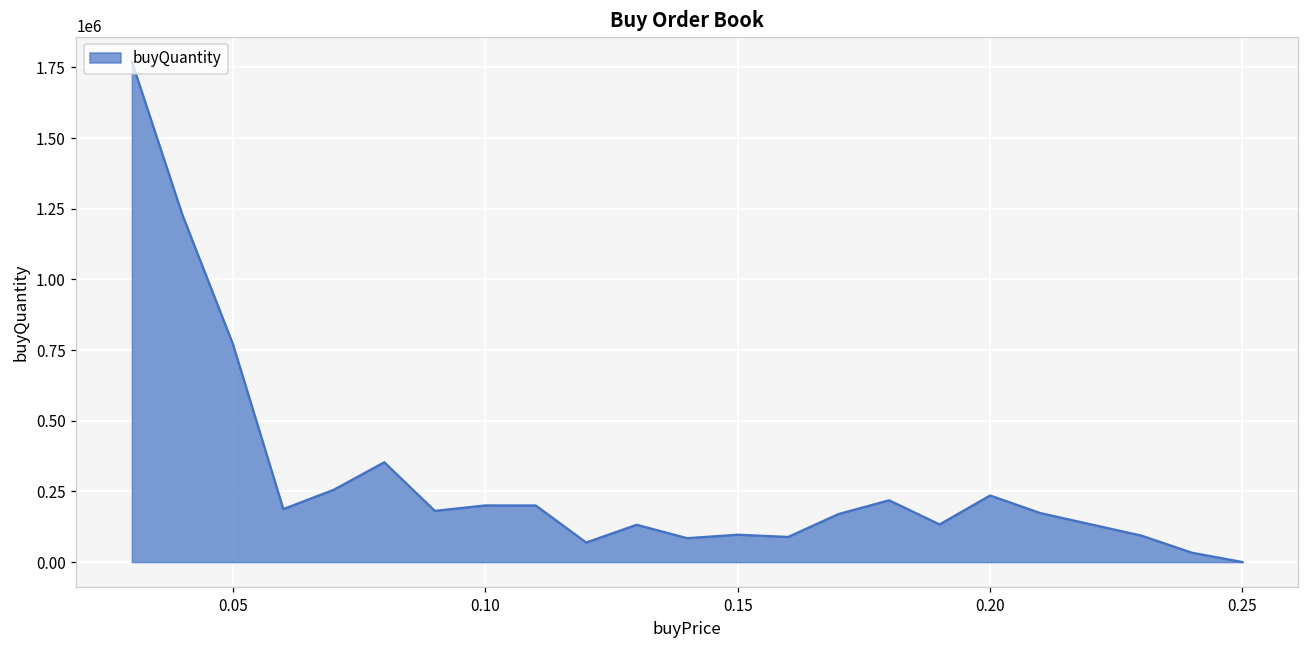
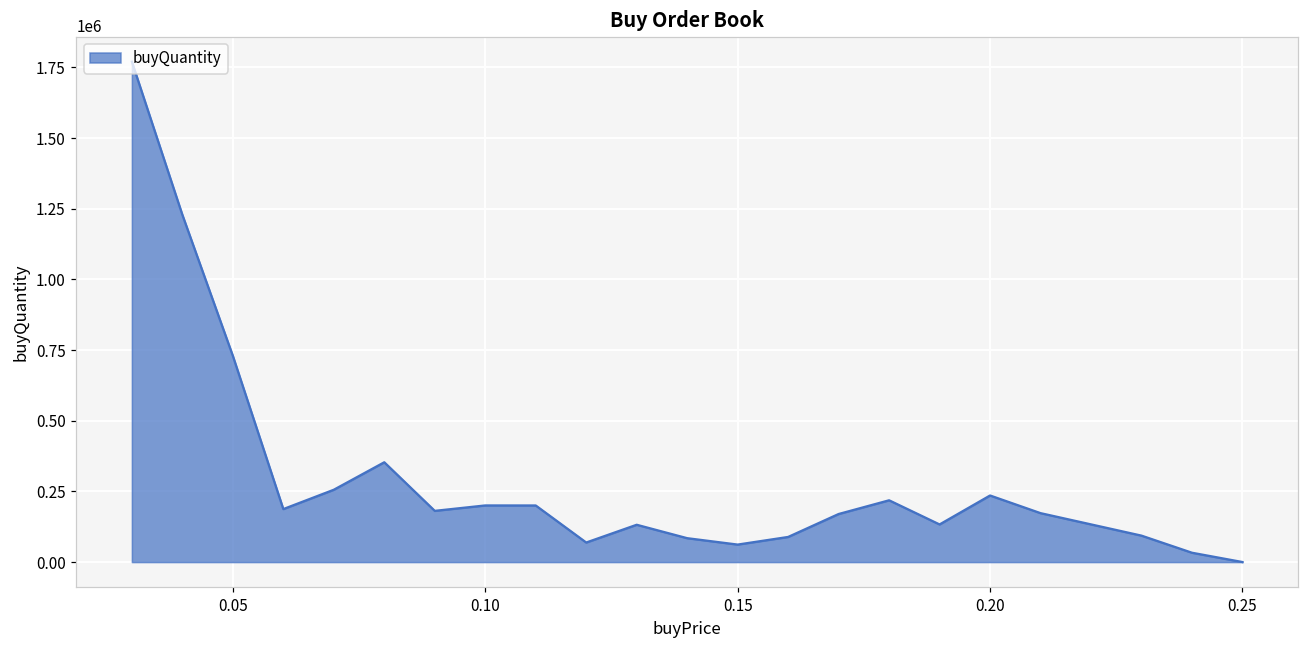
  {
-   "0.05": 770000,
+   "0.05": 730000,
    "0.10": 200000,
-   "0.15": 100000,
+   "0.15": 60000,
    "0.20": 240000,
    "0.25": 0
  }
